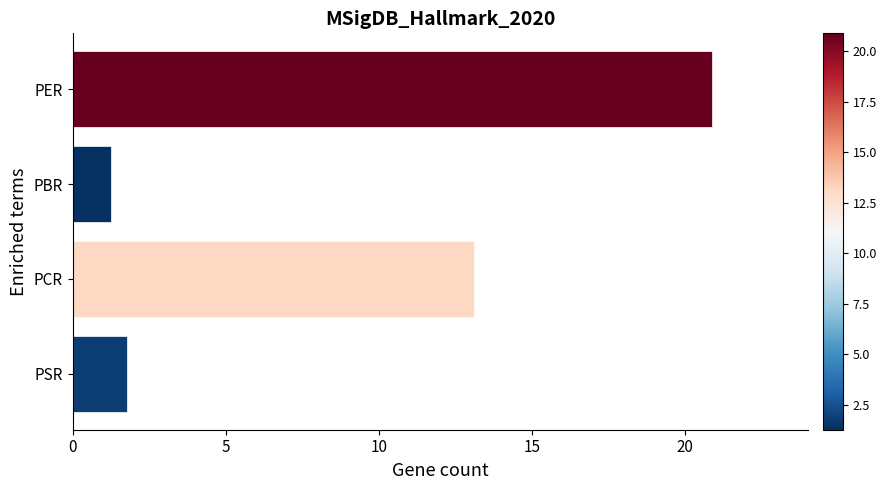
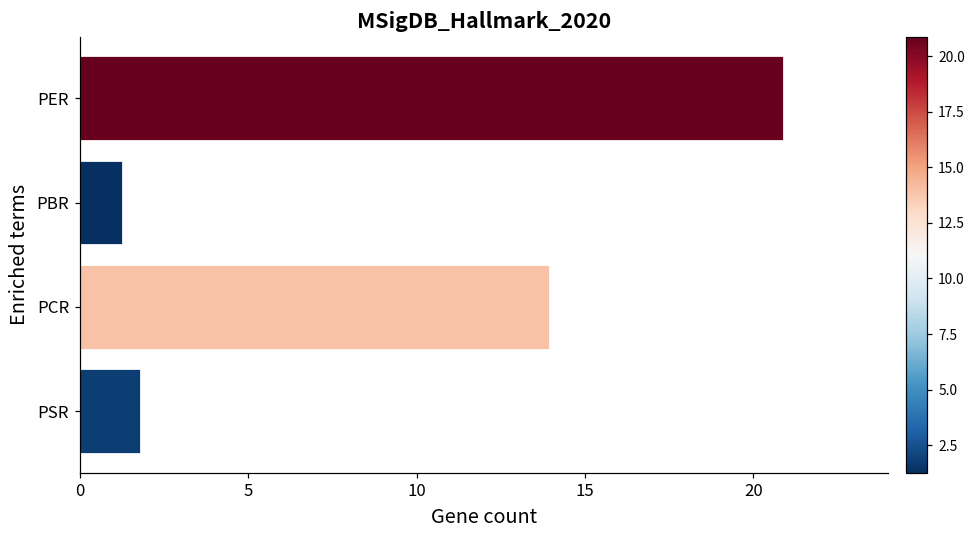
  {
    "PER": 20.9,
    "PBR": 1.3,
-   "PCR": 13.1,
+   "PCR": 13.9,
    "PSR": 1.8
  }
